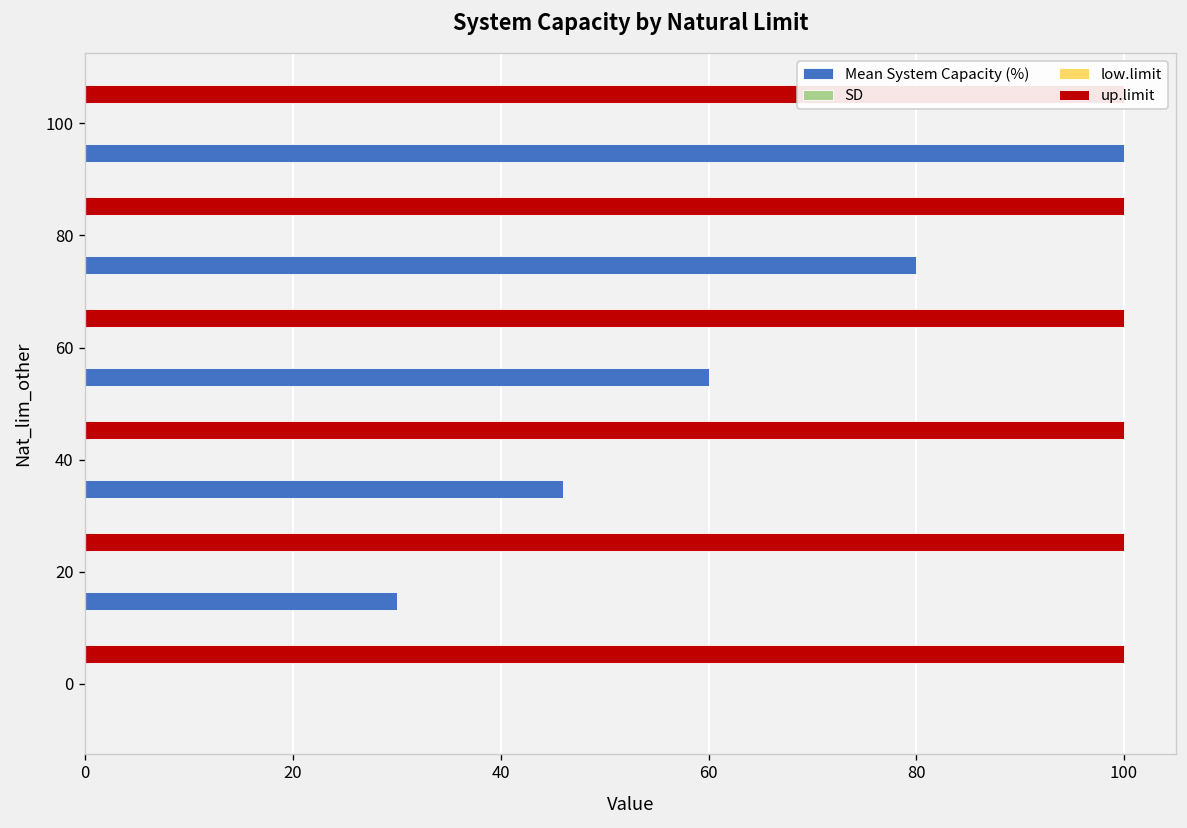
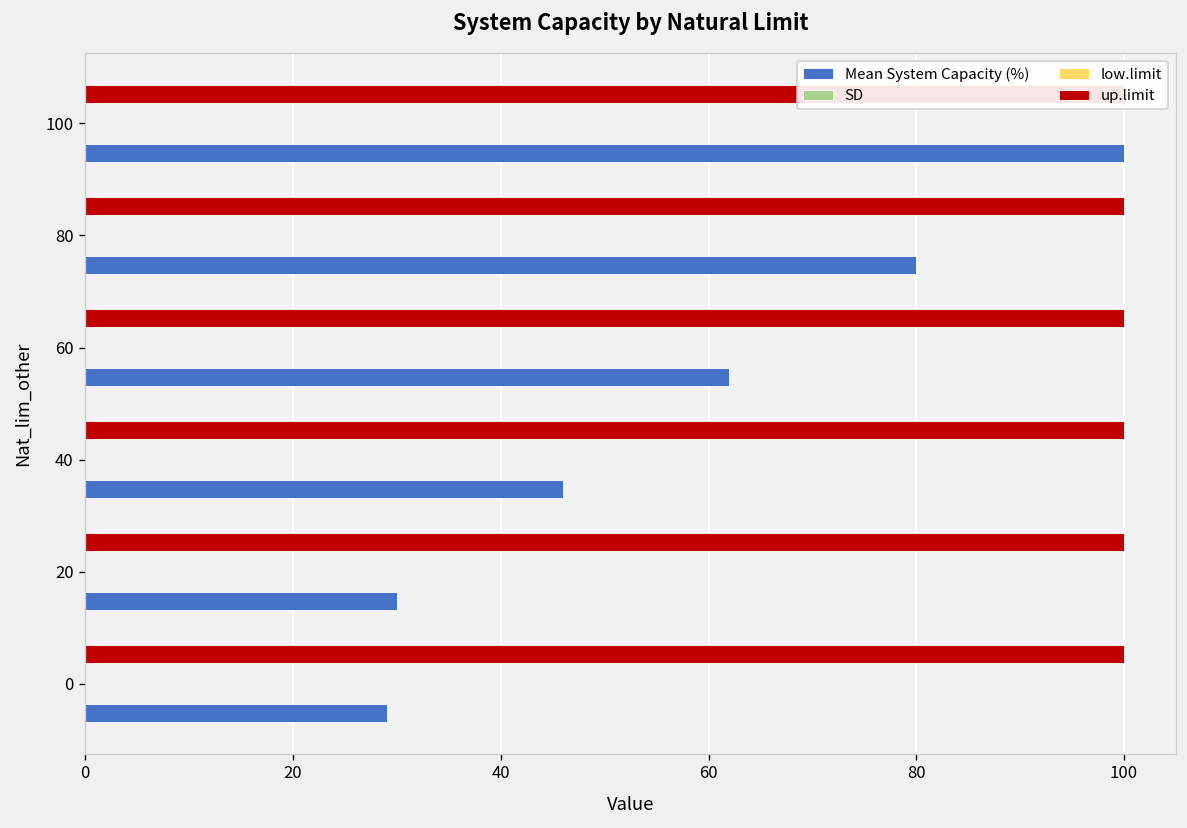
  {
    "Mean System Capacity (%)": {
      "100": 100,
      "80": 80,
-     "60": 60,
+     "60": 62,
      "40": 46,
      "20": 30,
-     "0": 0
+     "0": 29
    },
    "SD": {
      "100": 0,
      "80": 0,
      "60": 0,
      "40": 0,
      "20": 0,
      "0": 0
    },
    "low.limit": {
      "100": 0,
      "80": 0,
      "60": 0,
      "40": 0,
      "20": 0,
      "0": 0
    },
    "up.limit": {
      "80": 100,
      "60": 100,
      "40": 100,
      "20": 100,
      "0": 100
    }
  }
